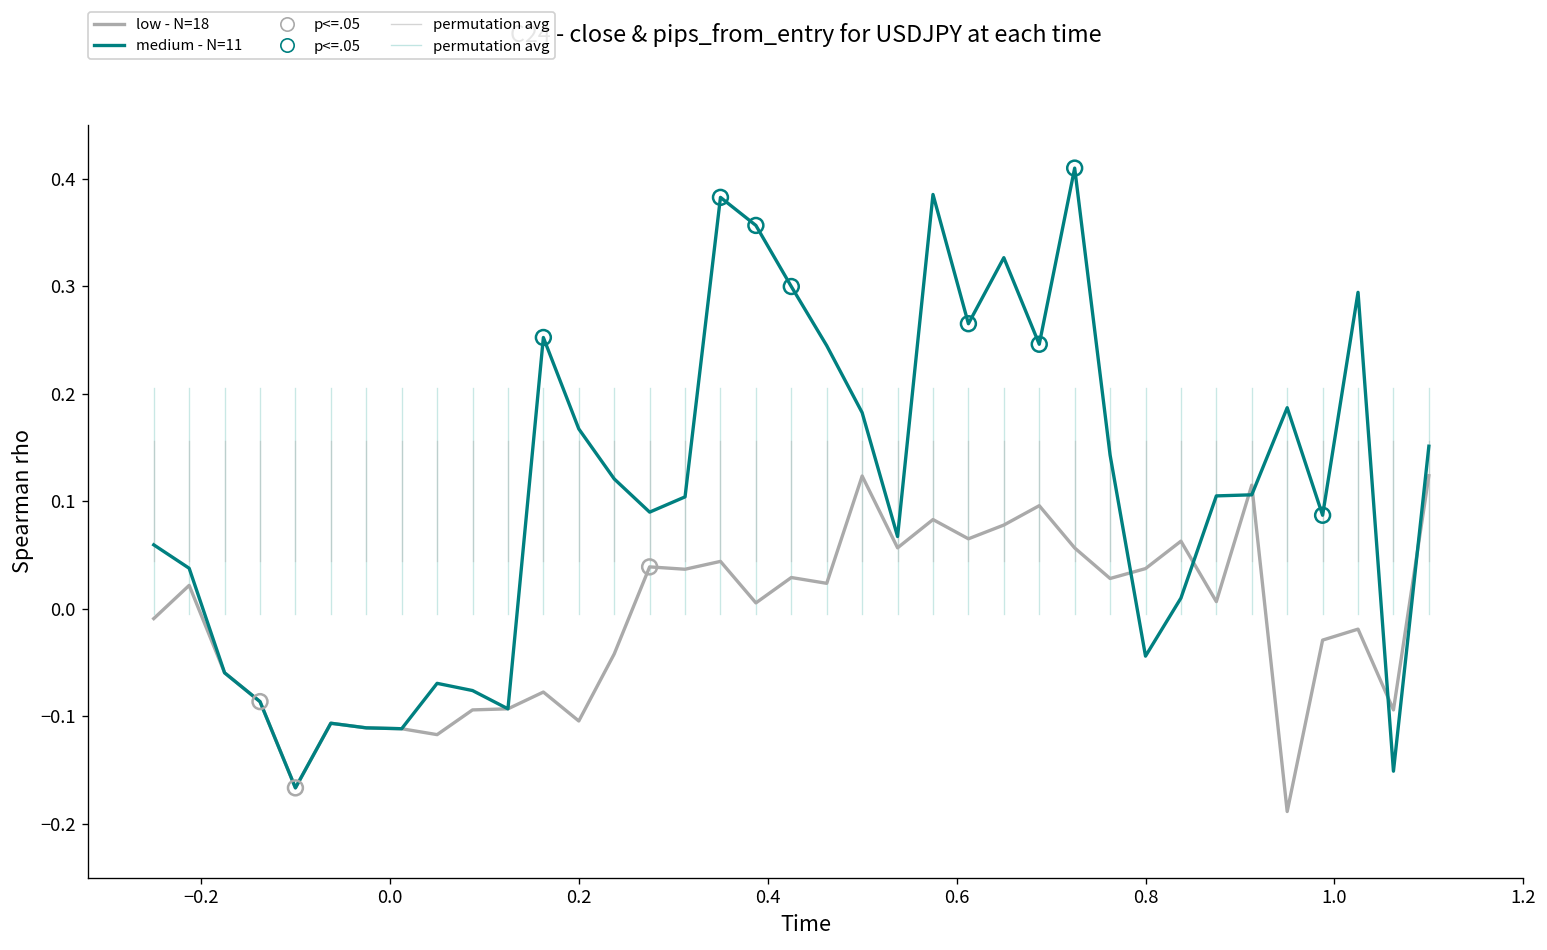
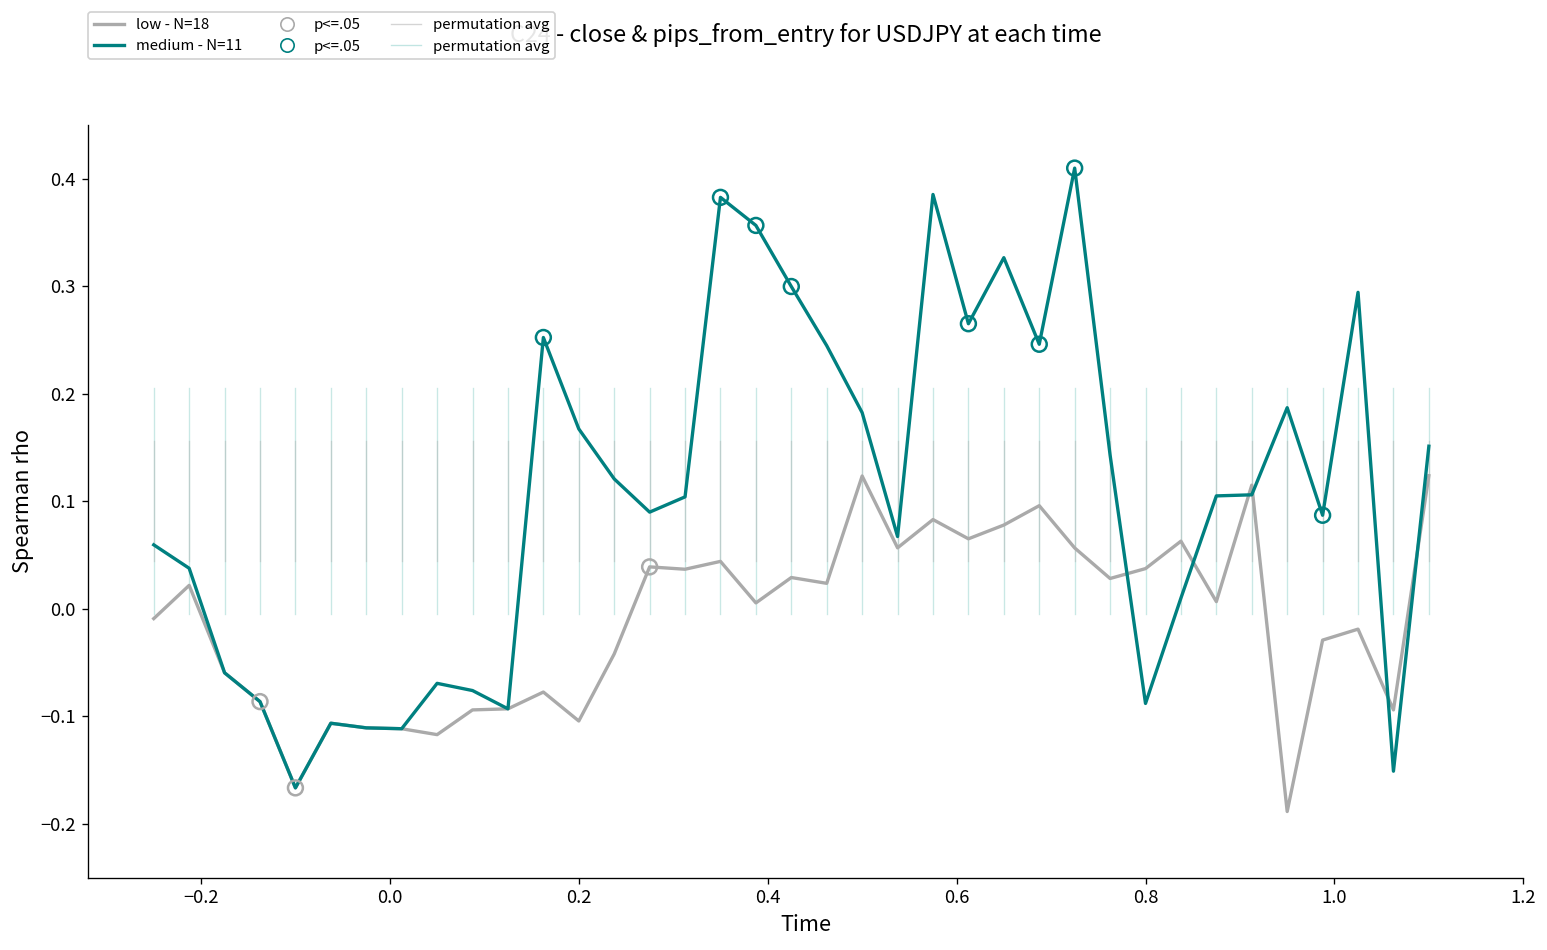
  {
    "low - N=18": {
      "0.2": -0.10,
      "0.8": 0.04
    },
    "medium - N=11": {
      "0.2": 0.17,
-     "0.8": -0.04
+     "0.8": -0.09
    }
  }
